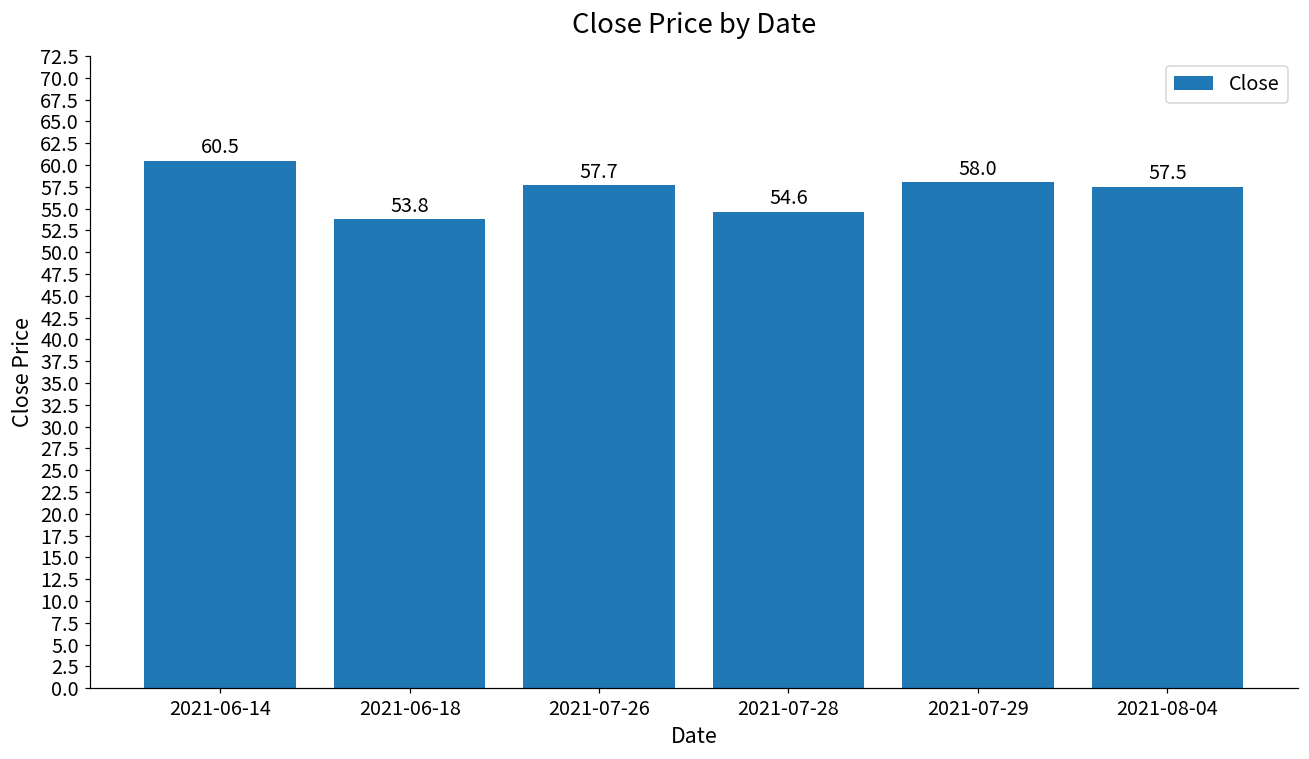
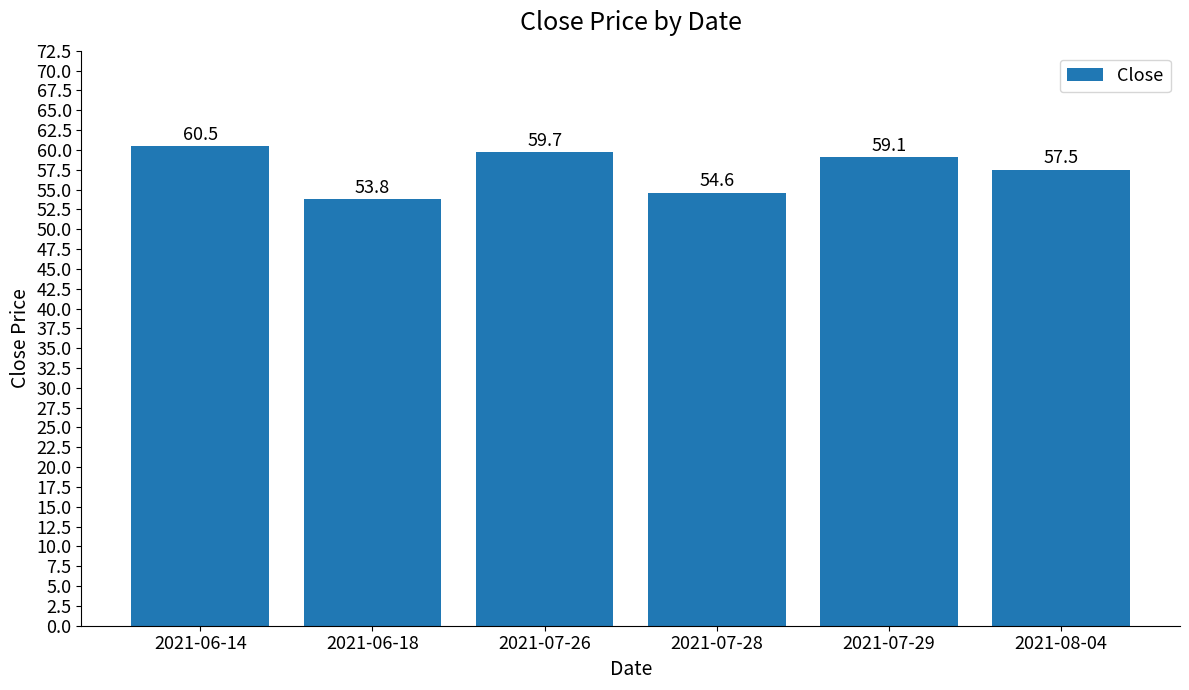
  {
    "2021-06-14": 60.5,
    "2021-06-18": 53.8,
-   "2021-07-26": 57.7,
+   "2021-07-26": 59.7,
    "2021-07-28": 54.6,
-   "2021-07-29": 58.0,
+   "2021-07-29": 59.1,
    "2021-08-04": 57.5
  }
